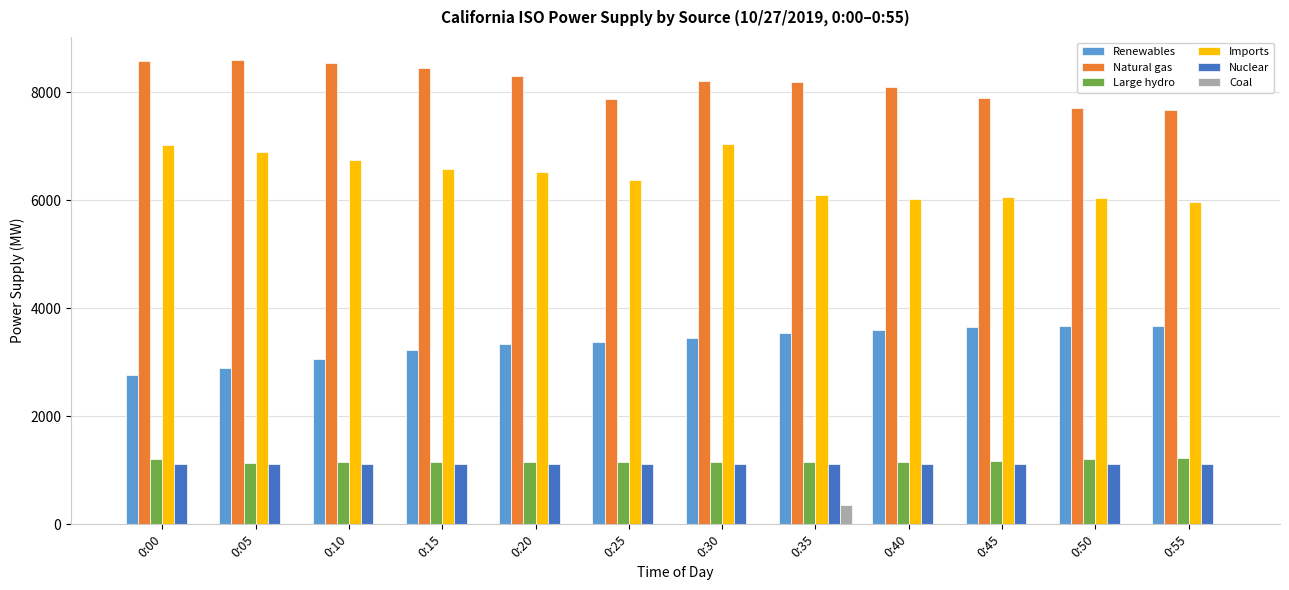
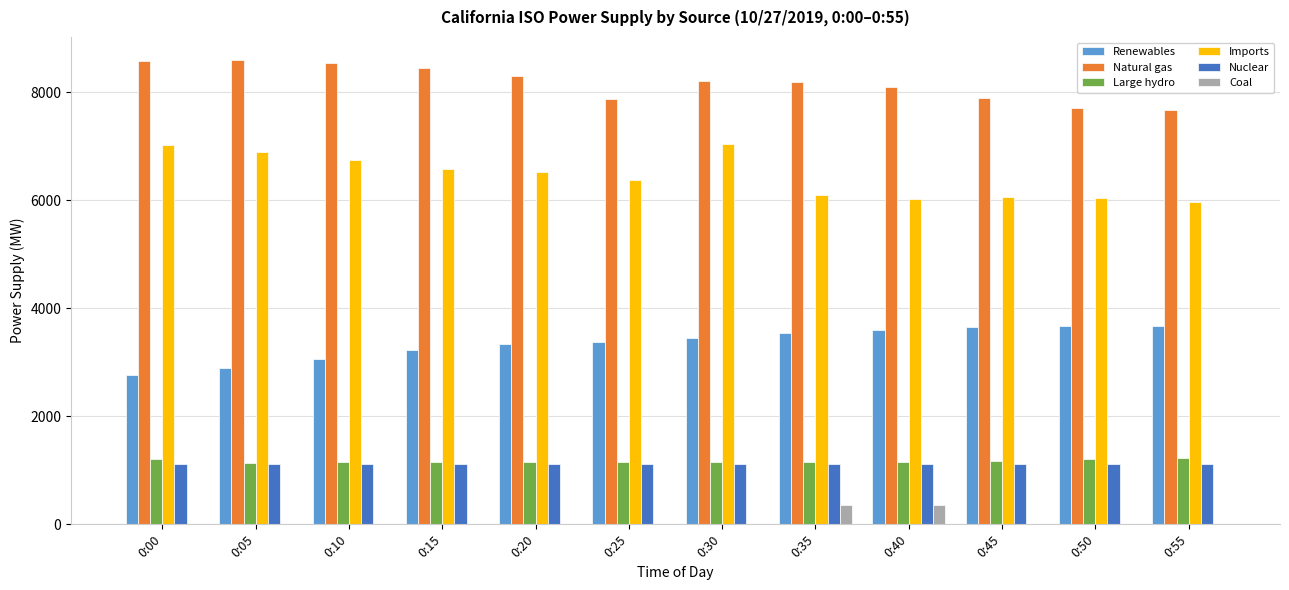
  {
    "Natural gas": {
      "0:00": 8600,
      "0:05": 8600,
      "0:10": 8500,
      "0:15": 8500,
      "0:20": 8300,
      "0:25": 7900,
      "0:30": 8200,
      "0:35": 8200,
      "0:40": 8100,
      "0:45": 7900,
      "0:50": 7700,
      "0:55": 7700
    },
    "Large hydro": {
      "0:00": 1200,
      "0:05": 1100,
      "0:10": 1200,
      "0:15": 1200,
      "0:20": 1100,
      "0:25": 1200,
      "0:30": 1200,
      "0:35": 1100,
      "0:40": 1200,
      "0:45": 1200,
      "0:50": 1200,
      "0:55": 1200
    },
    "Imports": {
      "0:00": 7000,
      "0:05": 6900,
      "0:10": 6700,
      "0:15": 6600,
      "0:20": 6500,
      "0:25": 6400,
      "0:30": 7000,
      "0:35": 6100,
      "0:40": 6000,
      "0:45": 6100,
      "0:50": 6000,
      "0:55": 6000
    },
    "Coal": {
      "0:35": 400,
-     "0:40": 0
+     "0:40": 400
    }
  }
